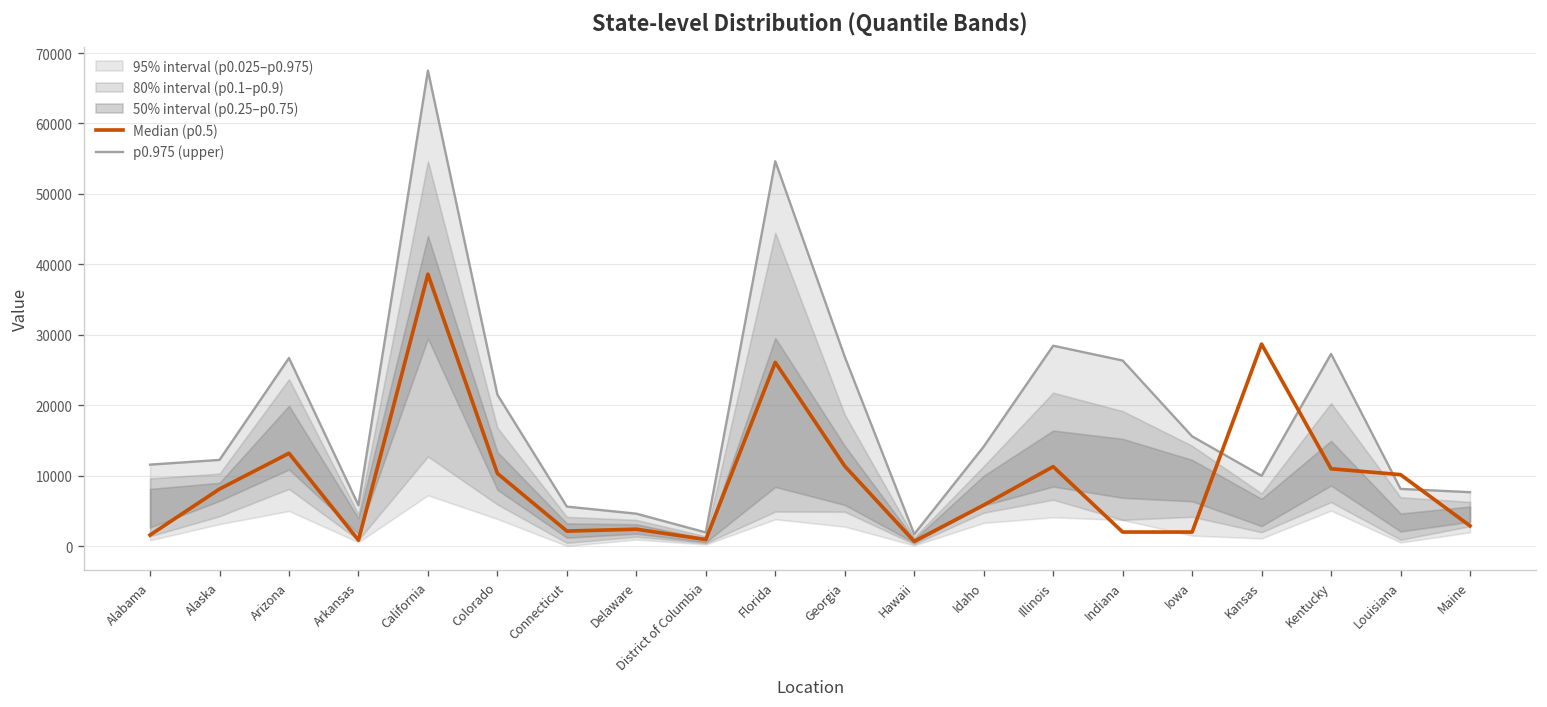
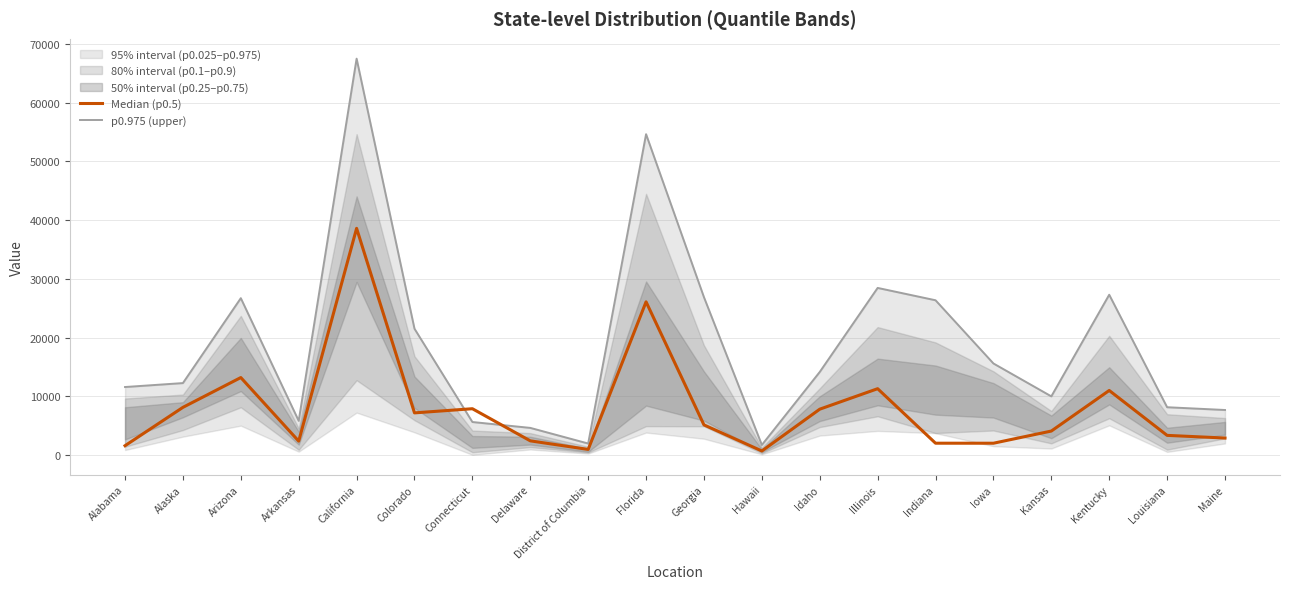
  {
    "Median (p0.5)": {
      "Alabama": 2000,
      "Alaska": 8000,
      "Arizona": 13000,
-     "Arkansas": 1000,
+     "Arkansas": 2000,
      "California": 39000,
-     "Colorado": 10000,
-     "Connecticut": 2000,
+     "Colorado": 7000,
+     "Connecticut": 8000,
      "Delaware": 2000,
      "Florida": 26000,
-     "Georgia": 11000,
-     "Idaho": 6000,
+     "Georgia": 5000,
+     "Idaho": 8000,
      "Illinois": 11000,
      "Indiana": 2000,
      "Iowa": 2000,
-     "Kansas": 29000,
+     "Kansas": 4000,
      "Kentucky": 11000,
-     "Louisiana": 10000,
+     "Louisiana": 3000,
      "Maine": 3000
    }
  }
